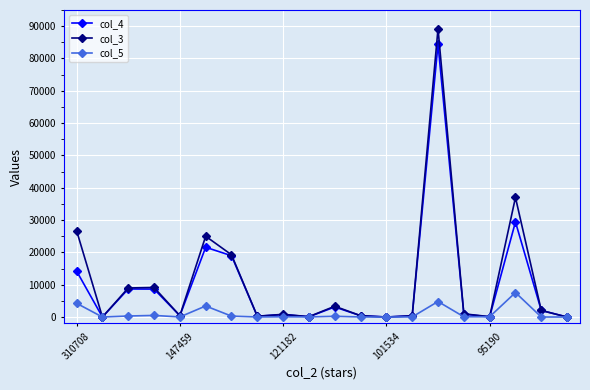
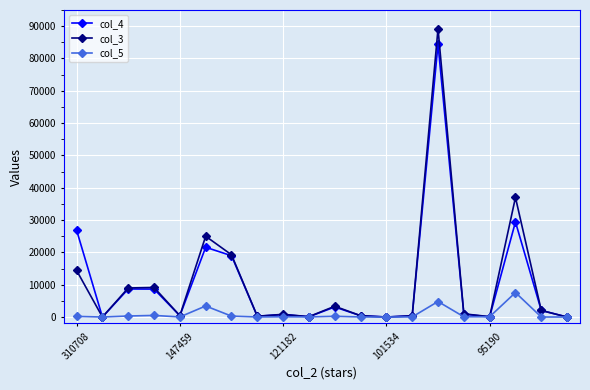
  {
    "col_4": {
-     "310708": 14000
+     "310708": 27000
    },
    "col_3": {
-     "310708": 27000
+     "310708": 14000
    },
    "col_5": {
-     "310708": 4000
+     "310708": 0
    }
  }
